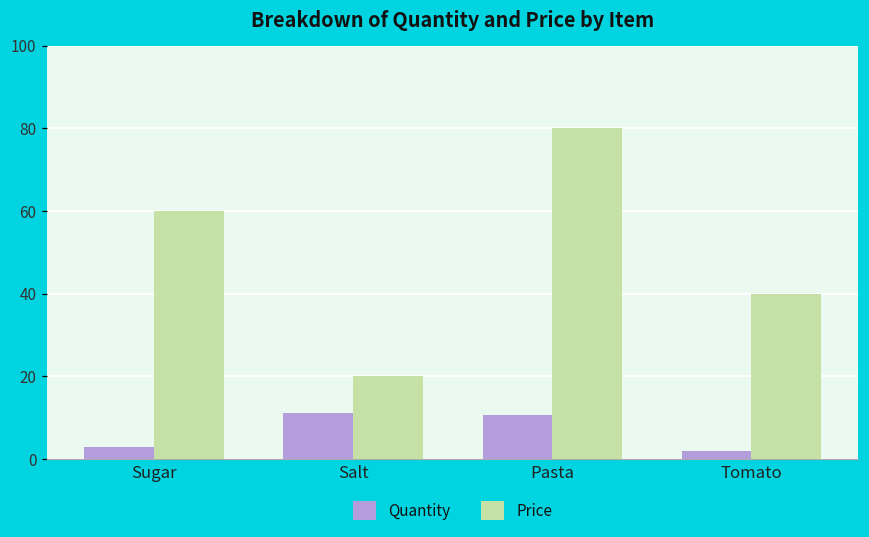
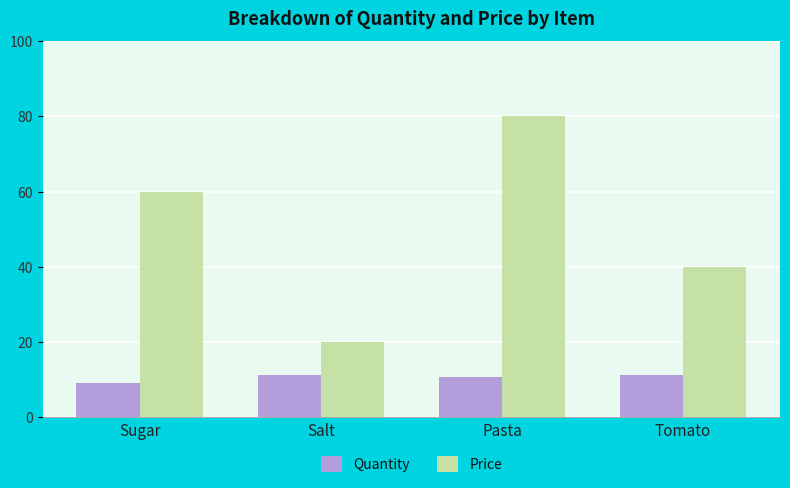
  {
    "Quantity": {
-     "Sugar": 3,
+     "Sugar": 9,
      "Salt": 11,
      "Pasta": 11,
-     "Tomato": 2
+     "Tomato": 11
    },
    "Price": {
      "Sugar": 60,
      "Salt": 20,
      "Pasta": 80,
      "Tomato": 40
    }
  }
